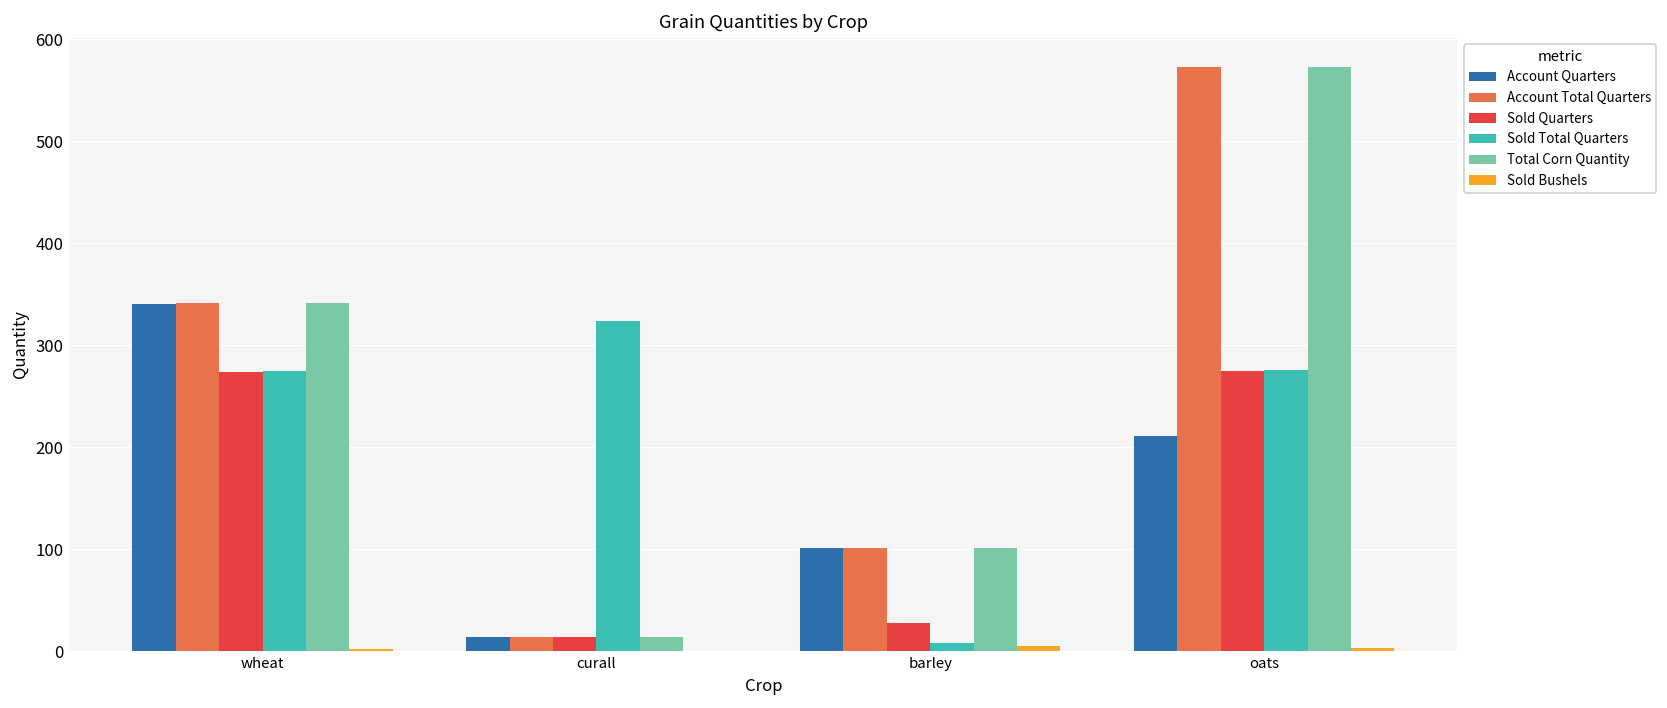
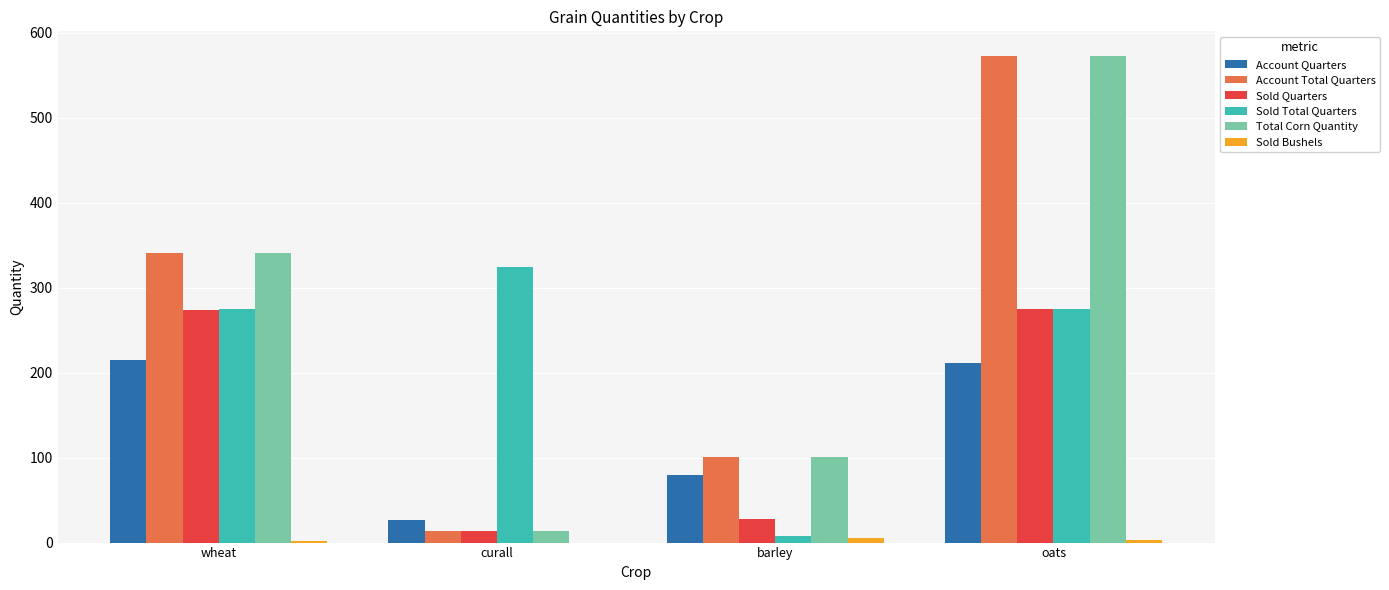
  {
    "Account Quarters": {
-     "wheat": 340,
-     "curall": 10,
-     "barley": 100,
+     "wheat": 220,
+     "curall": 30,
+     "barley": 80,
      "oats": 210
    },
    "Sold Total Quarters": {
      "wheat": 270,
      "curall": 320,
      "barley": 10,
      "oats": 280
    },
    "Total Corn Quantity": {
      "wheat": 340,
      "curall": 10,
      "barley": 100,
      "oats": 570
    },
    "Sold Bushels": {
      "curall": 0,
      "barley": 10,
      "oats": 0
    }
  }
